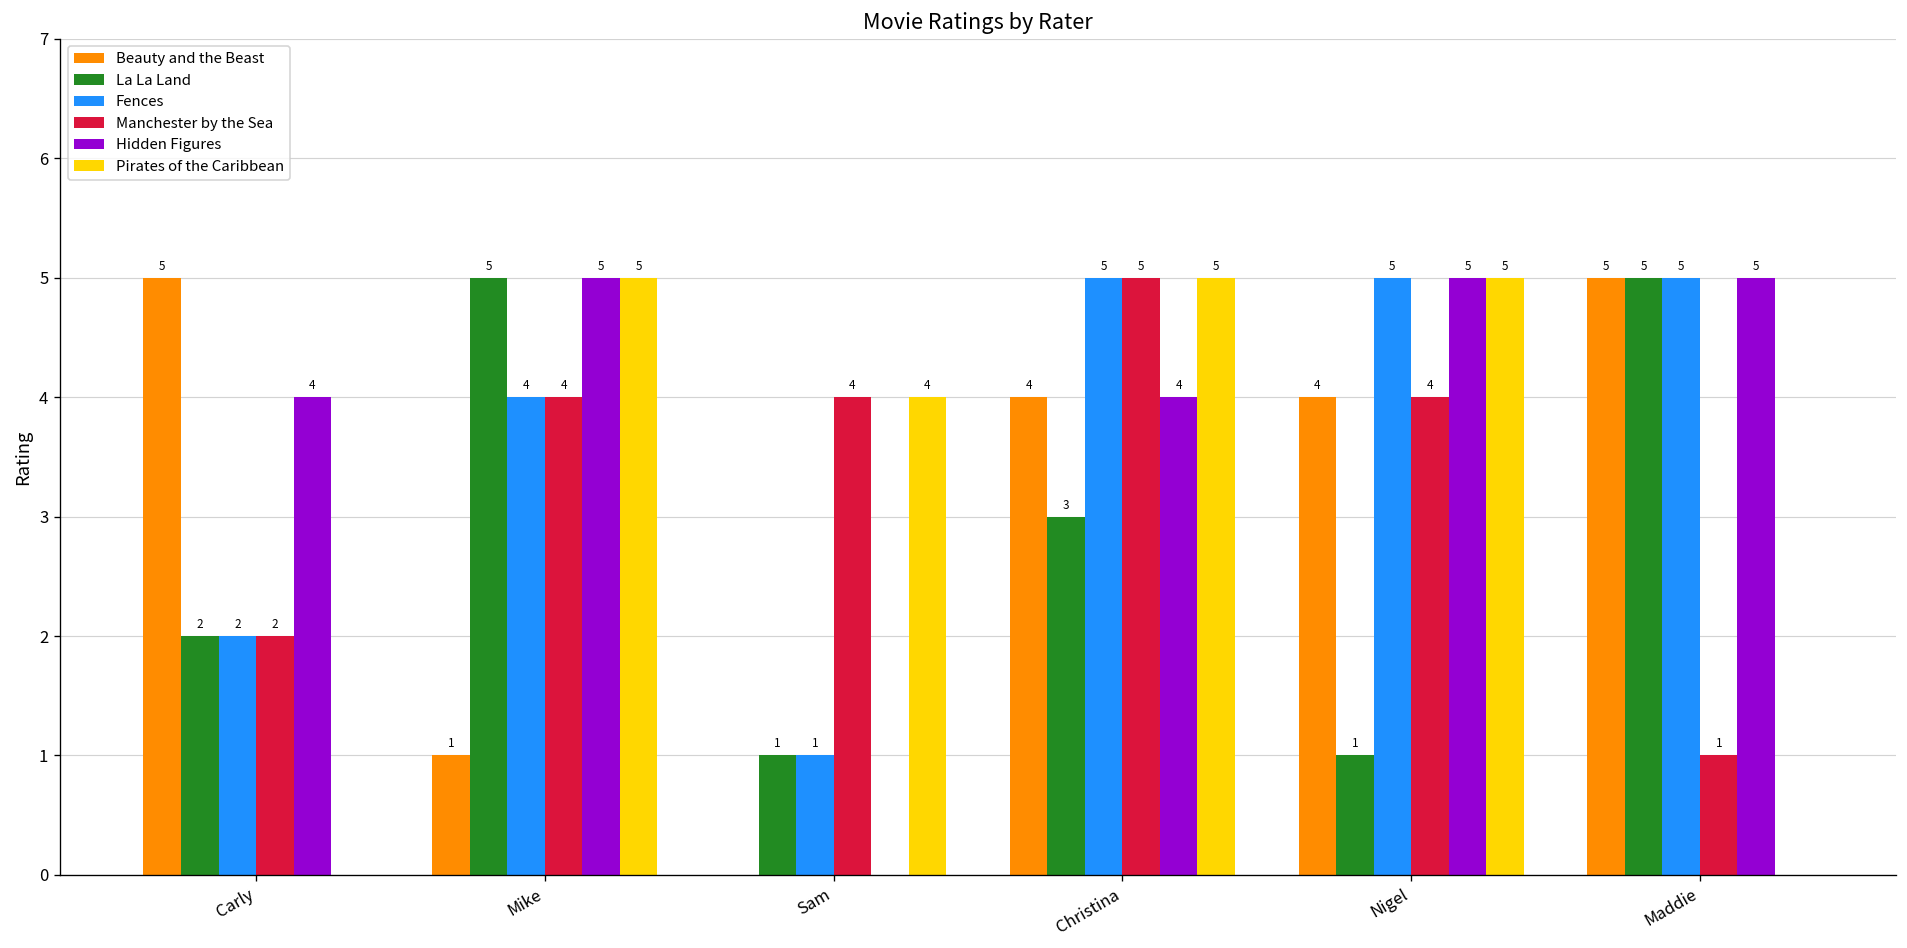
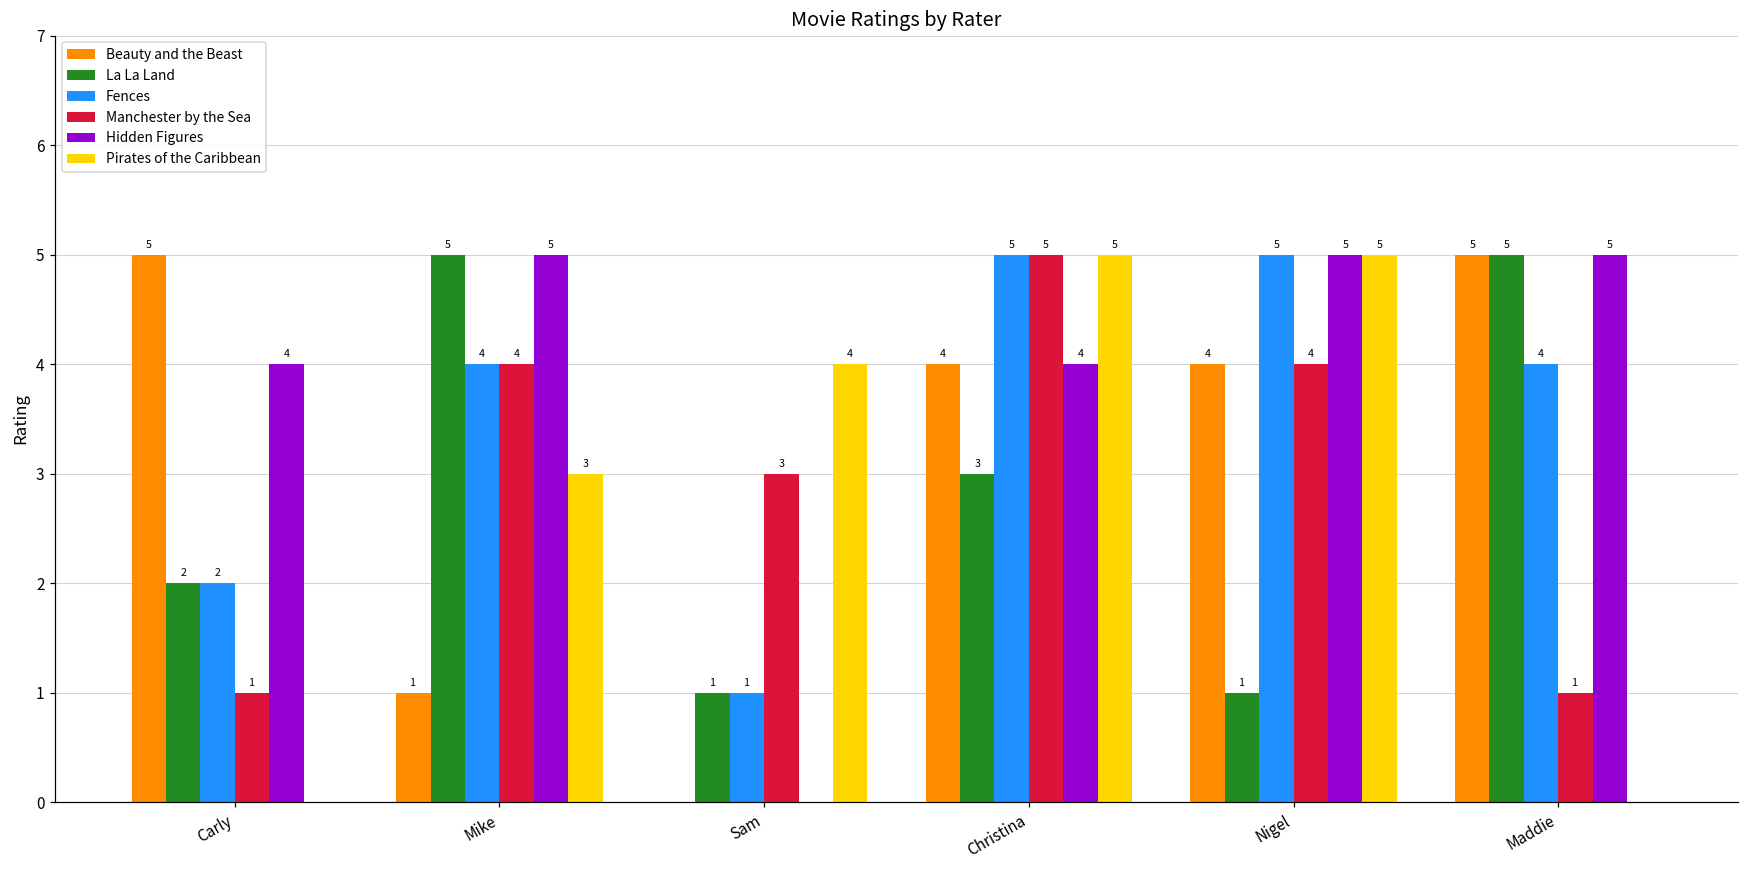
  {
    "Beauty and the Beast": {
      "Carly": 5,
      "Mike": 1,
      "Christina": 4,
      "Nigel": 4,
      "Maddie": 5
    },
    "La La Land": {
      "Carly": 2,
      "Mike": 5,
      "Sam": 1,
      "Christina": 3,
      "Nigel": 1,
      "Maddie": 5
    },
    "Fences": {
      "Carly": 2,
      "Mike": 4,
      "Sam": 1,
      "Christina": 5,
      "Nigel": 5,
-     "Maddie": 5
+     "Maddie": 4
    },
    "Manchester by the Sea": {
-     "Carly": 2,
+     "Carly": 1,
      "Mike": 4,
-     "Sam": 4,
+     "Sam": 3,
      "Christina": 5,
      "Nigel": 4,
      "Maddie": 1
    },
    "Hidden Figures": {
      "Carly": 4,
      "Mike": 5,
      "Christina": 4,
      "Nigel": 5,
      "Maddie": 5
    },
    "Pirates of the Caribbean": {
-     "Mike": 5,
+     "Mike": 3,
      "Sam": 4,
      "Christina": 5,
      "Nigel": 5
    }
  }
